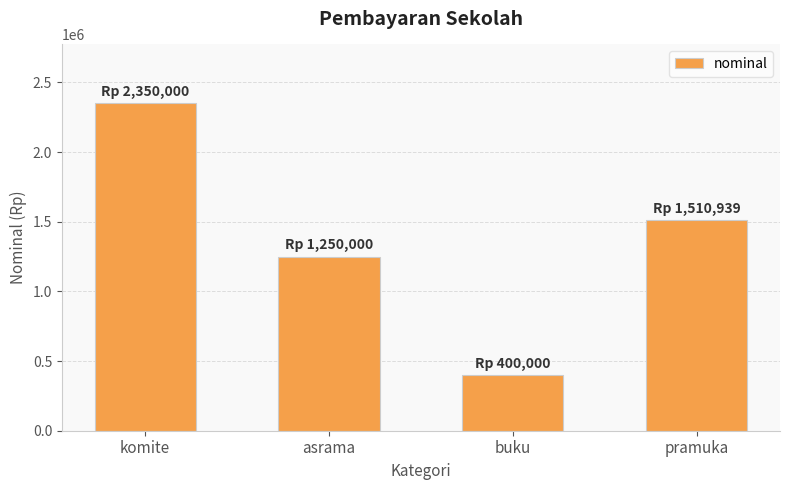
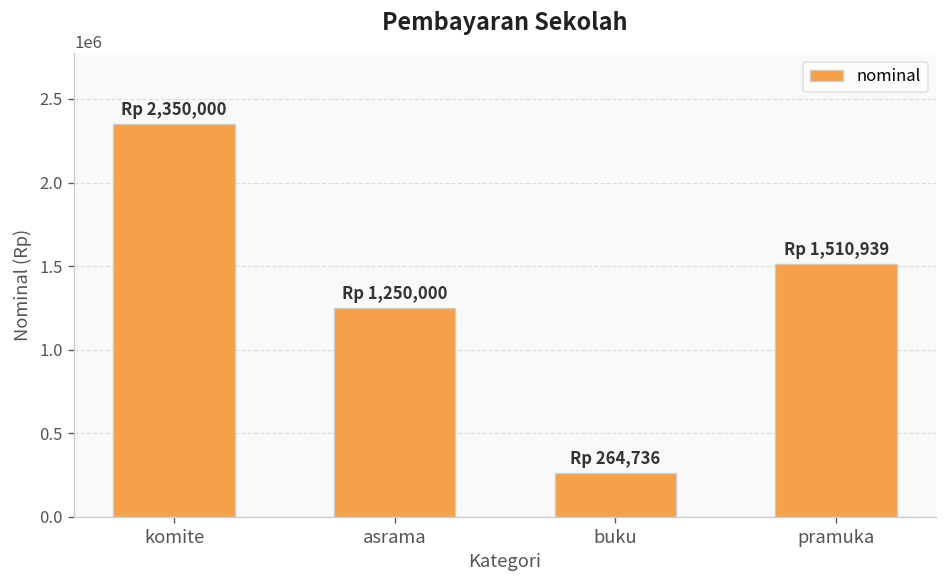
  {
    "komite": "2,350,000",
    "asrama": "1,250,000",
-   "buku": "400,000",
+   "buku": "264,736",
    "pramuka": "1,510,939"
  }
